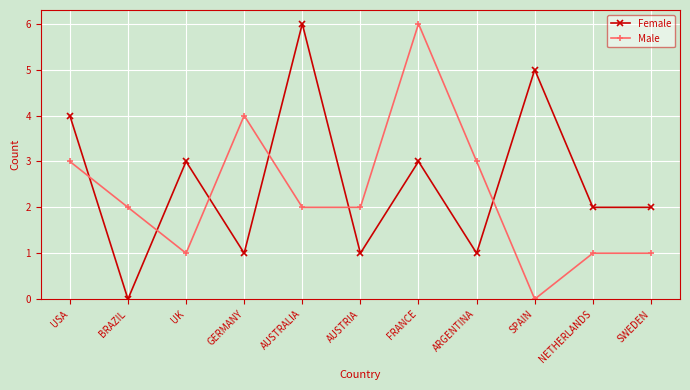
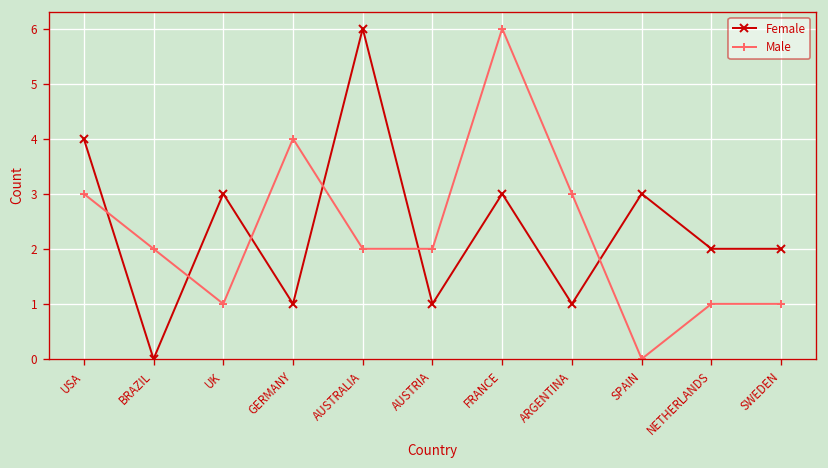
  {
    "Female": {
      "USA": 4,
      "BRAZIL": 0,
      "UK": 3,
      "GERMANY": 1,
      "AUSTRALIA": 6,
      "AUSTRIA": 1,
      "FRANCE": 3,
      "ARGENTINA": 1,
-     "SPAIN": 5,
+     "SPAIN": 3,
      "NETHERLANDS": 2,
      "SWEDEN": 2
    },
    "Male": {
      "USA": 3,
      "BRAZIL": 2,
      "UK": 1,
      "GERMANY": 4,
      "AUSTRALIA": 2,
      "AUSTRIA": 2,
      "FRANCE": 6,
      "ARGENTINA": 3,
      "SPAIN": 0,
      "NETHERLANDS": 1,
      "SWEDEN": 1
    }
  }
